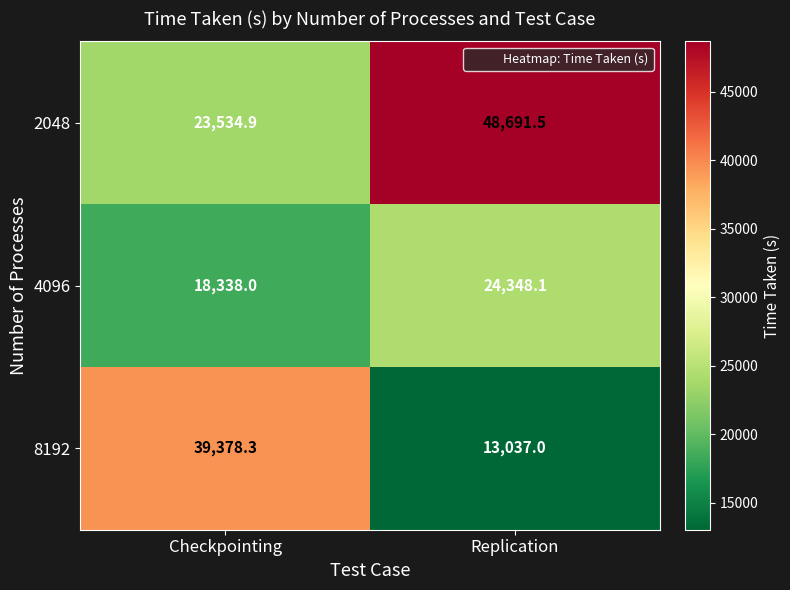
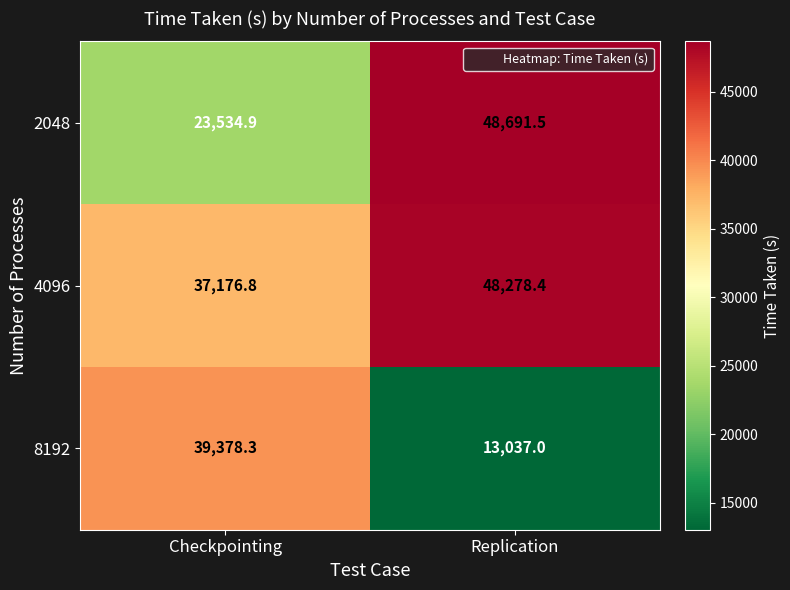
  {
    "2048": {
      "Checkpointing": "23,534.9",
      "Replication": "48,691.5"
    },
    "4096": {
-     "Checkpointing": "18,338.0",
-     "Replication": "24,348.1"
+     "Checkpointing": "37,176.8",
+     "Replication": "48,278.4"
    },
    "8192": {
      "Checkpointing": "39,378.3",
      "Replication": "13,037.0"
    }
  }
